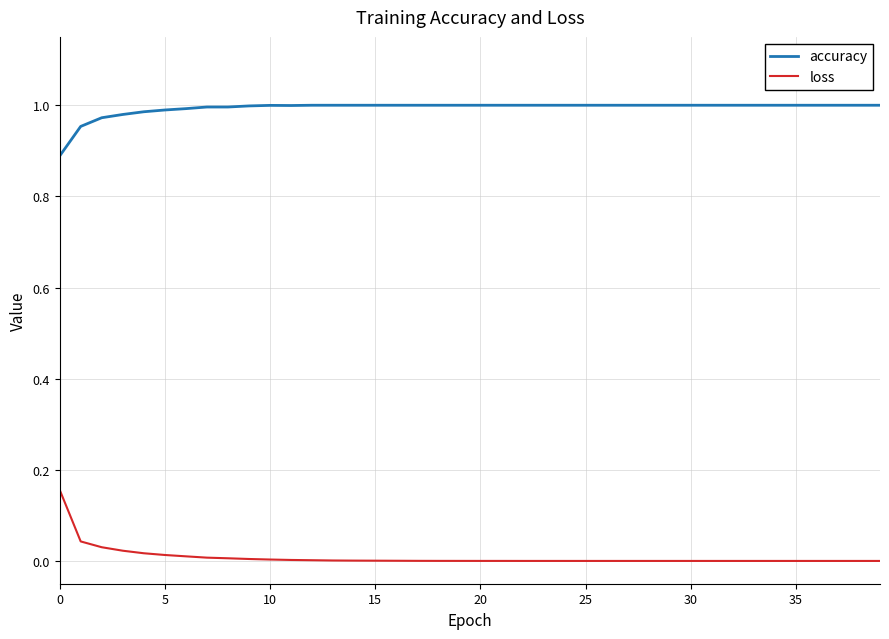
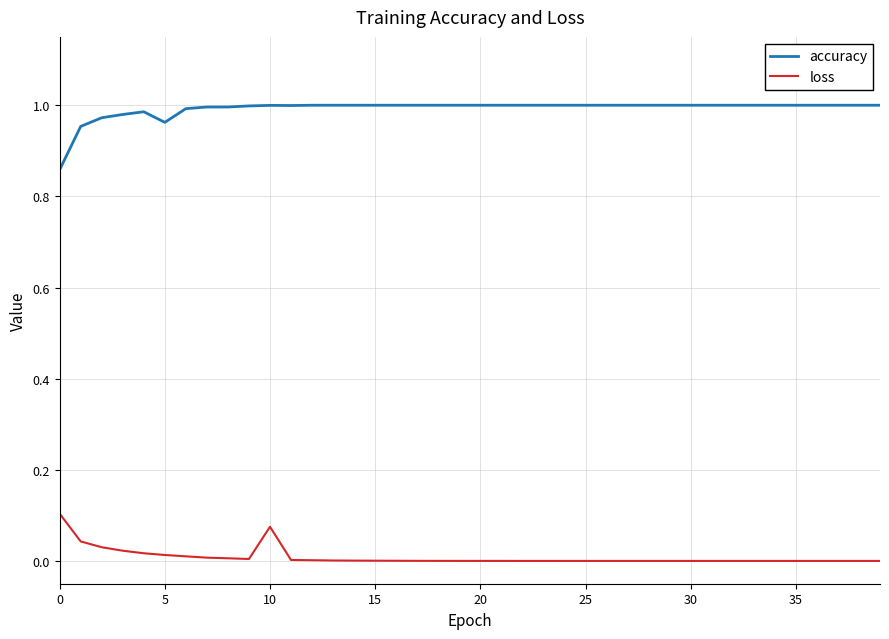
  {
    "accuracy": {
-     "0": 0.89,
-     "5": 0.99,
+     "0": 0.86,
+     "5": 0.96,
      "10": 1.00,
      "15": 1.00,
      "20": 1.00,
      "25": 1.00,
      "30": 1.00,
      "35": 1.00
    },
    "loss": {
-     "0": 0.16,
+     "0": 0.10,
      "5": 0.01,
-     "10": 0.00,
+     "10": 0.07,
      "15": 0.00,
      "20": 0.00,
      "25": 0.00,
      "30": 0.00,
      "35": 0.00
    }
  }
